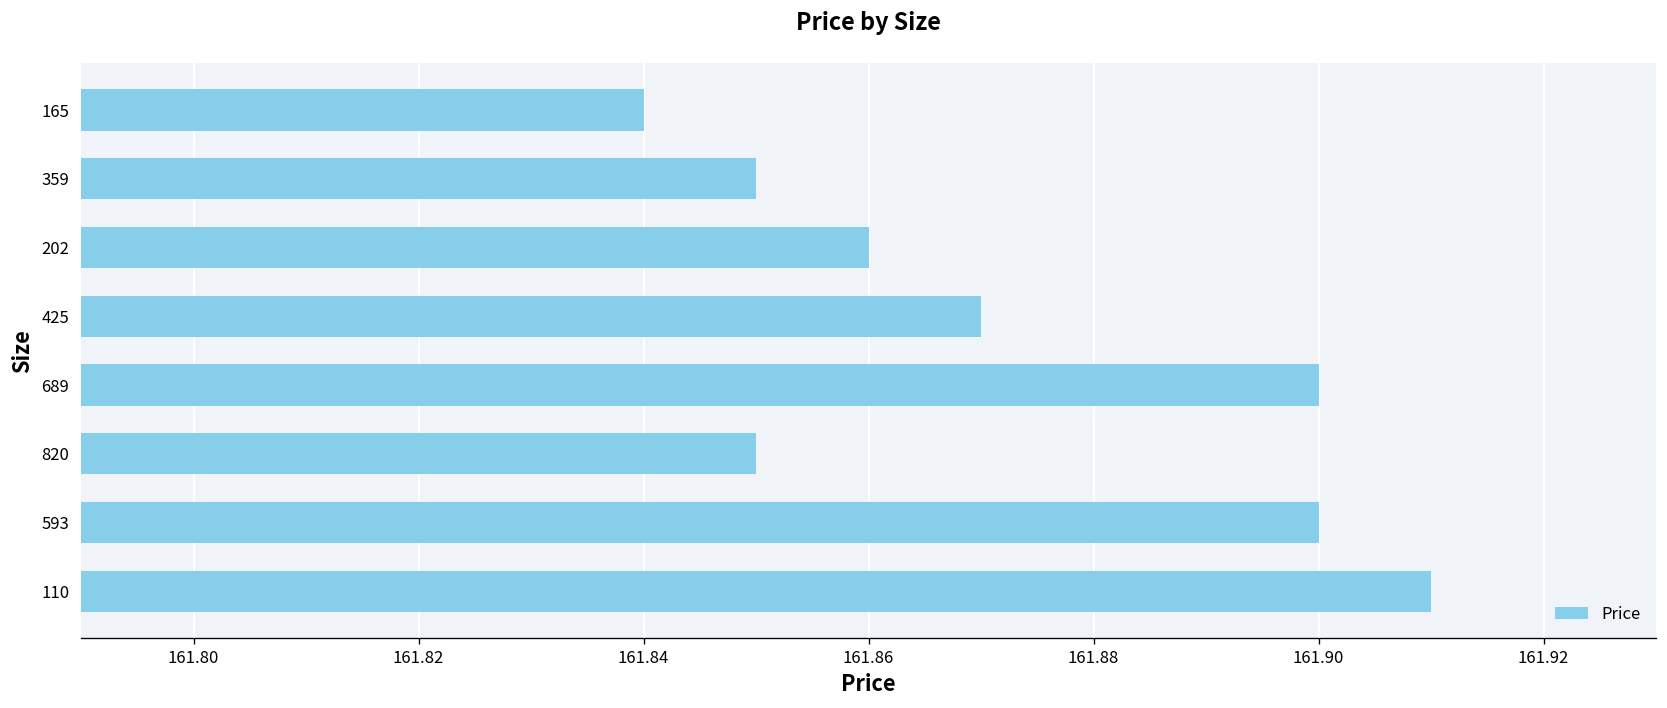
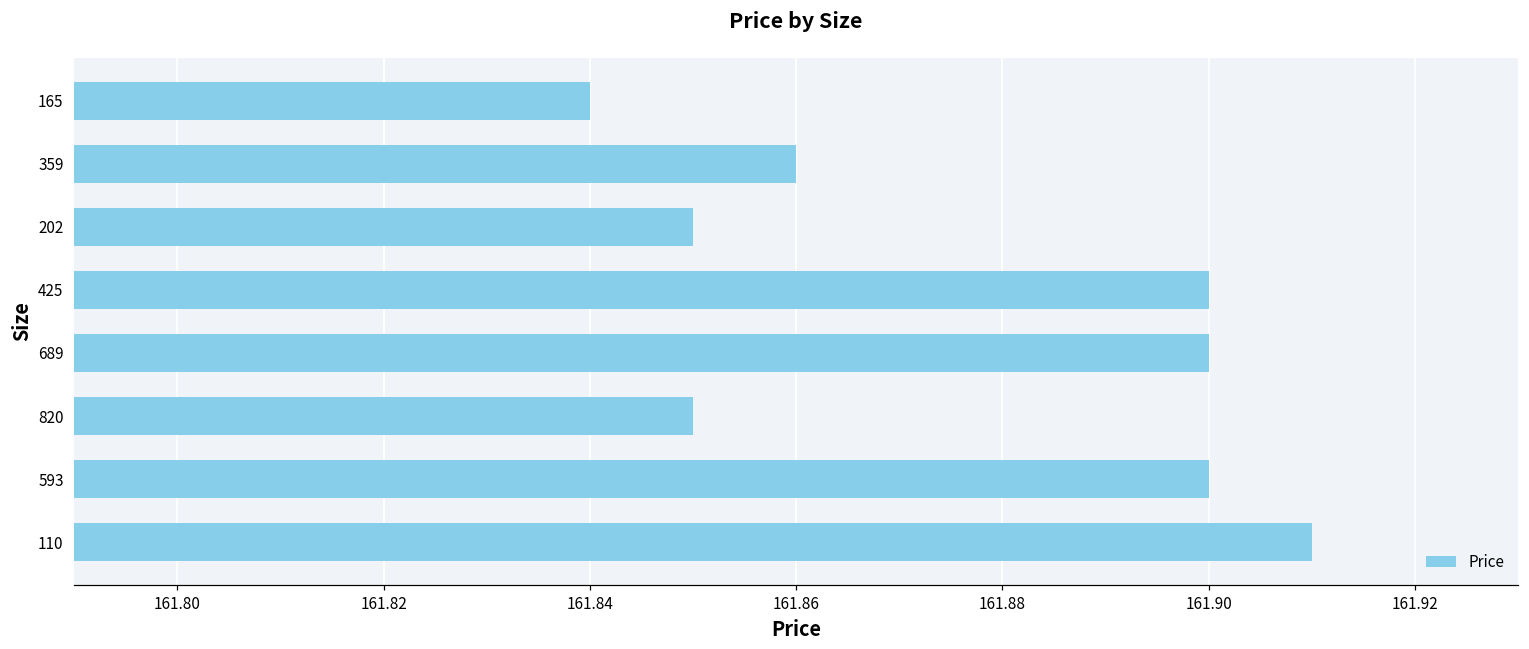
  {
    "165": 161.84,
-   "359": 161.85,
-   "202": 161.86,
-   "425": 161.87,
+   "359": 161.86,
+   "202": 161.85,
+   "425": 161.90,
    "689": 161.90,
    "820": 161.85,
    "593": 161.90,
    "110": 161.91
  }
